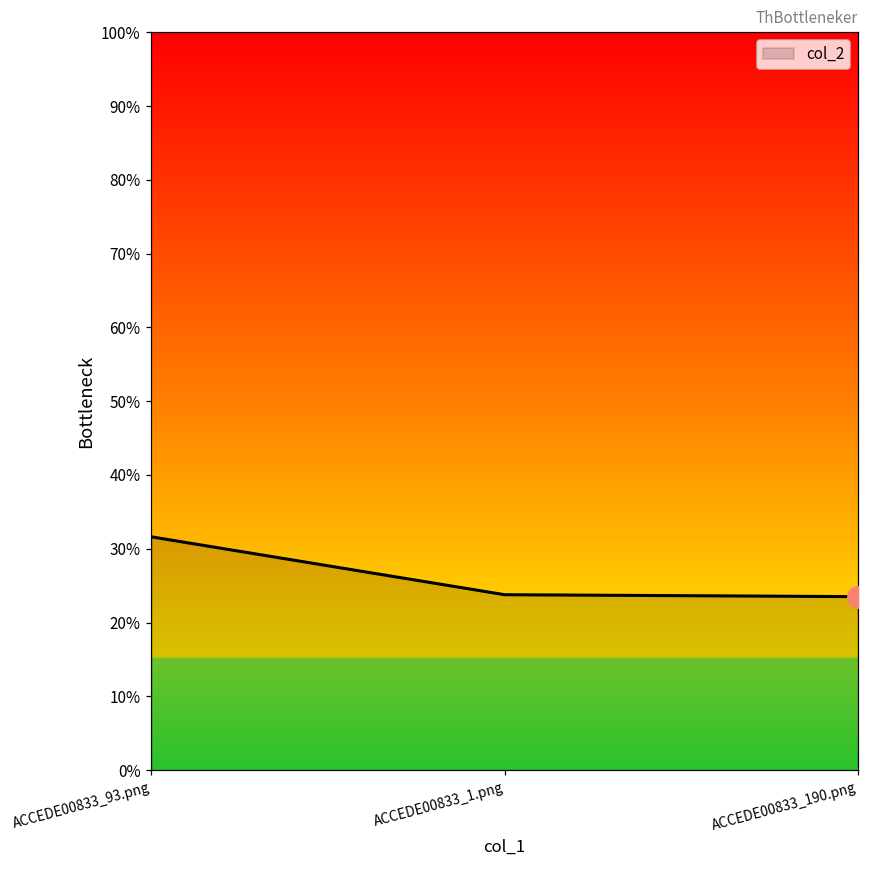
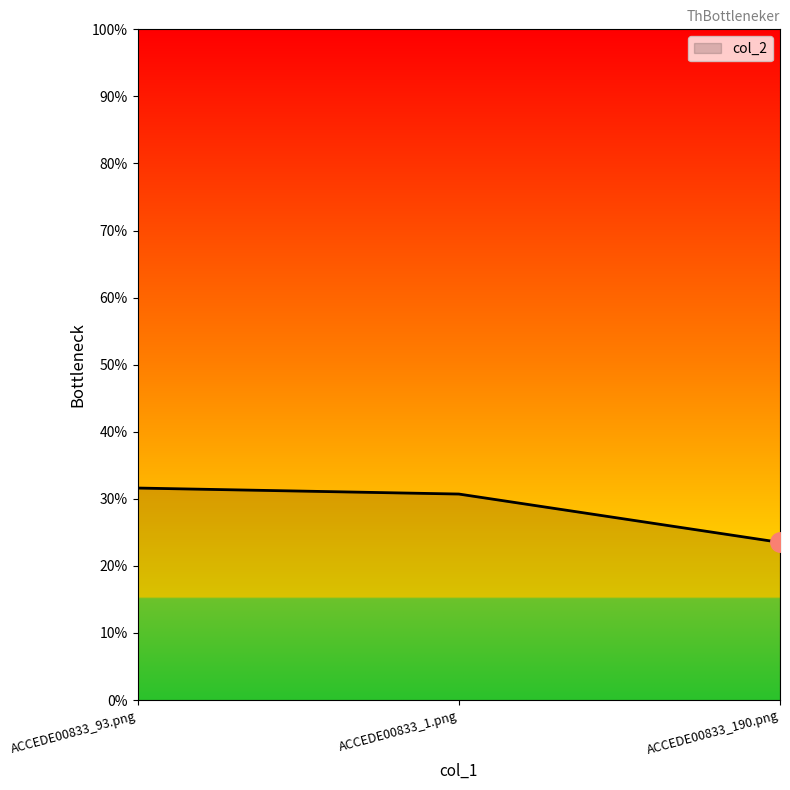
  {
    "col_2": {
      "ACCEDE00833_93.png": "32%",
-     "ACCEDE00833_1.png": "24%"
+     "ACCEDE00833_1.png": "31%"
    }
  }
